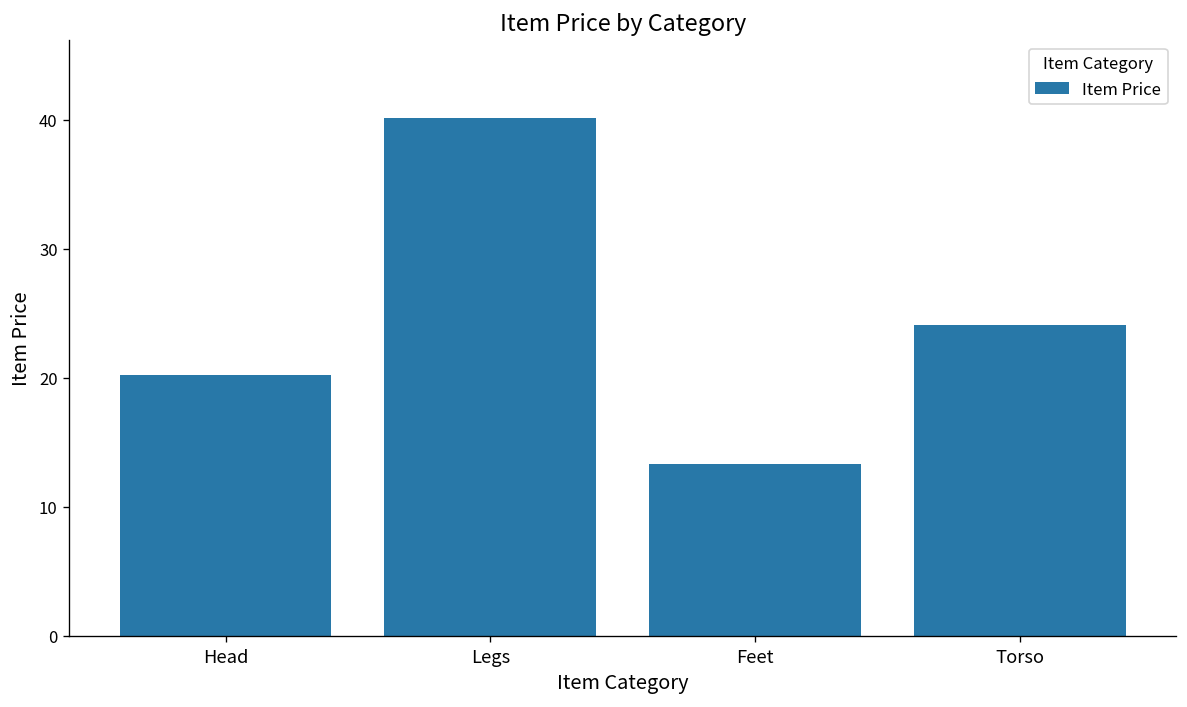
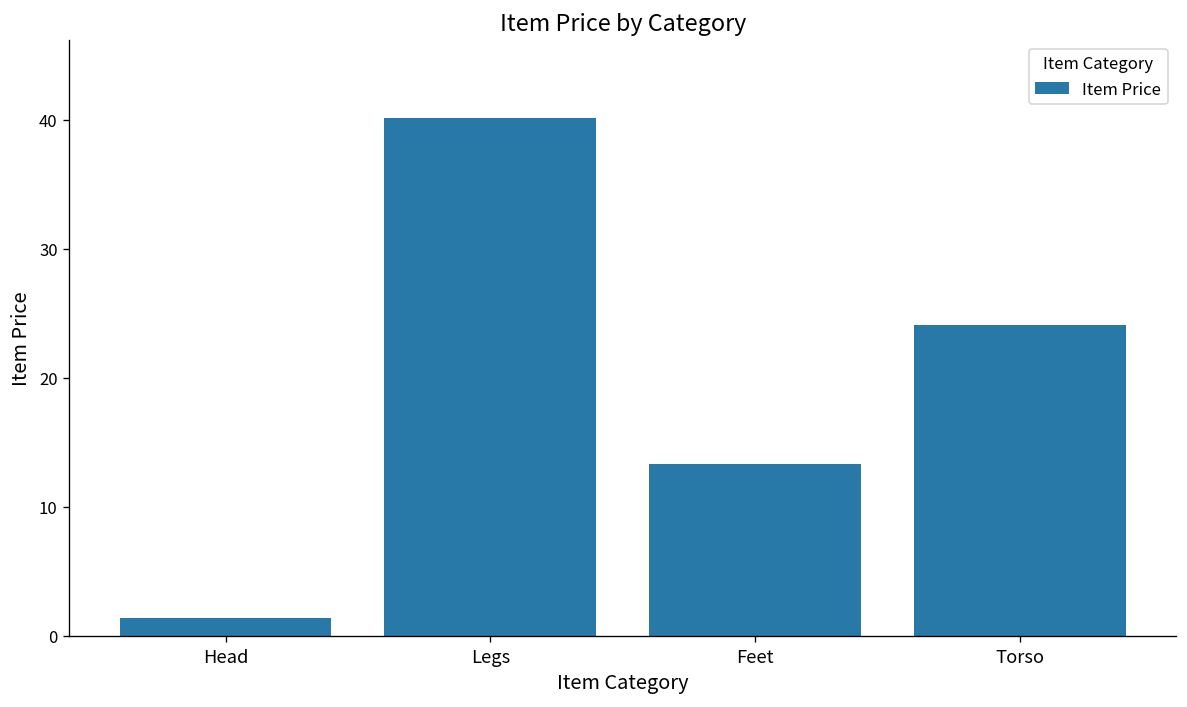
  {
-   "Head": 20.2,
+   "Head": 1.4,
    "Legs": 40.2,
    "Feet": 13.4,
    "Torso": 24.1
  }
